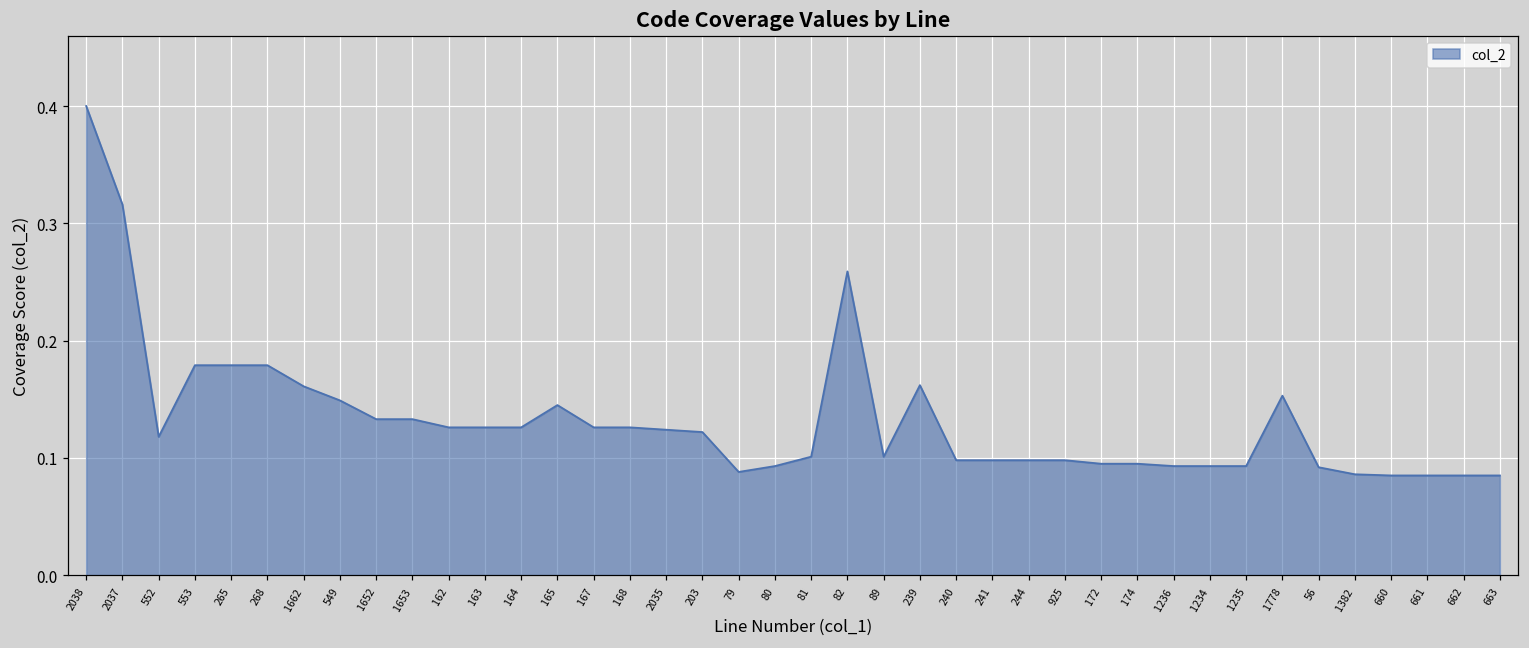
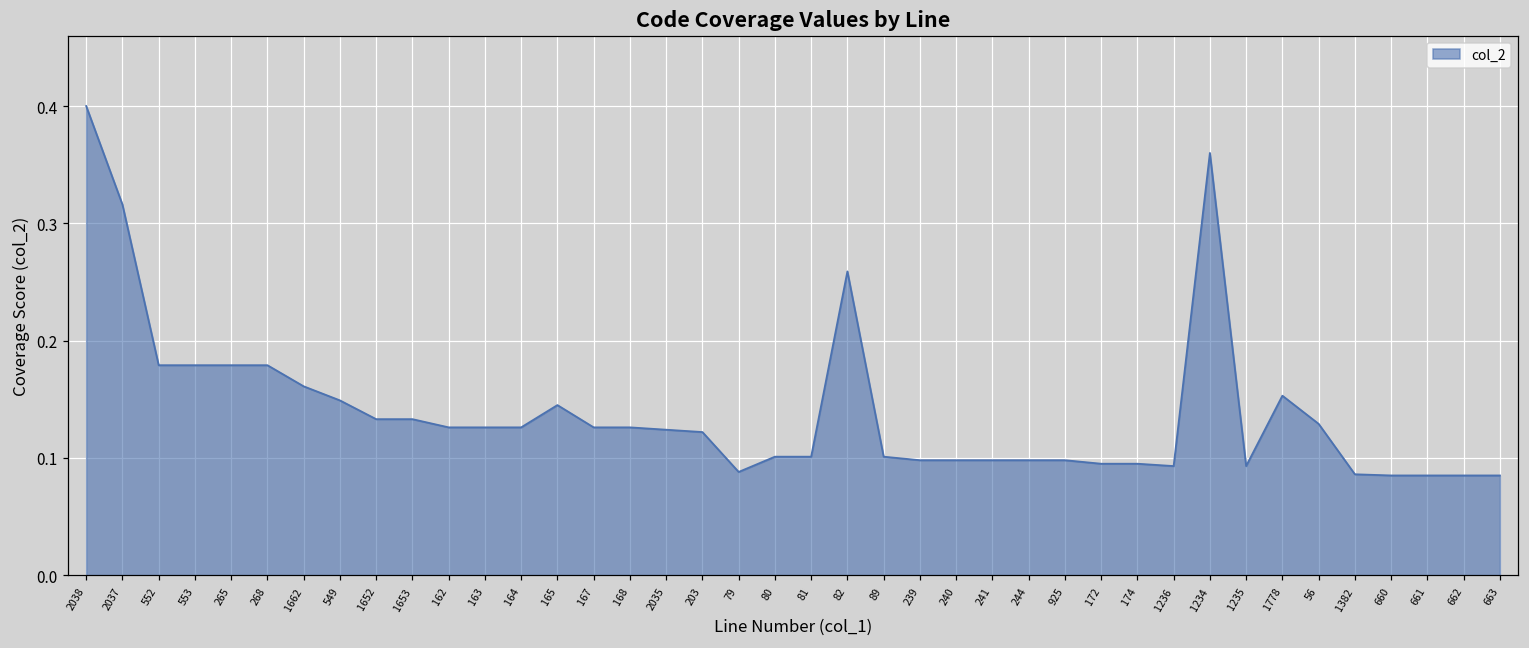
  {
    "2038": 0.400,
    "2037": 0.316,
-   "552": 0.118,
+   "552": 0.179,
    "553": 0.179,
    "265": 0.179,
    "268": 0.179,
    "1662": 0.161,
    "549": 0.149,
    "1652": 0.133,
    "1653": 0.133,
    "162": 0.126,
    "163": 0.126,
    "164": 0.126,
    "165": 0.145,
    "167": 0.126,
    "168": 0.126,
    "2035": 0.124,
    "203": 0.122,
    "79": 0.088,
-   "80": 0.093,
+   "80": 0.101,
    "81": 0.101,
    "82": 0.259,
    "89": 0.101,
-   "239": 0.162,
+   "239": 0.098,
    "240": 0.098,
    "241": 0.098,
    "244": 0.098,
    "925": 0.098,
    "172": 0.095,
    "174": 0.095,
    "1236": 0.093,
-   "1234": 0.093,
+   "1234": 0.360,
    "1235": 0.093,
    "1778": 0.153,
-   "56": 0.092,
+   "56": 0.129,
    "1382": 0.086,
    "660": 0.085,
    "661": 0.085,
    "662": 0.085,
    "663": 0.085
  }
